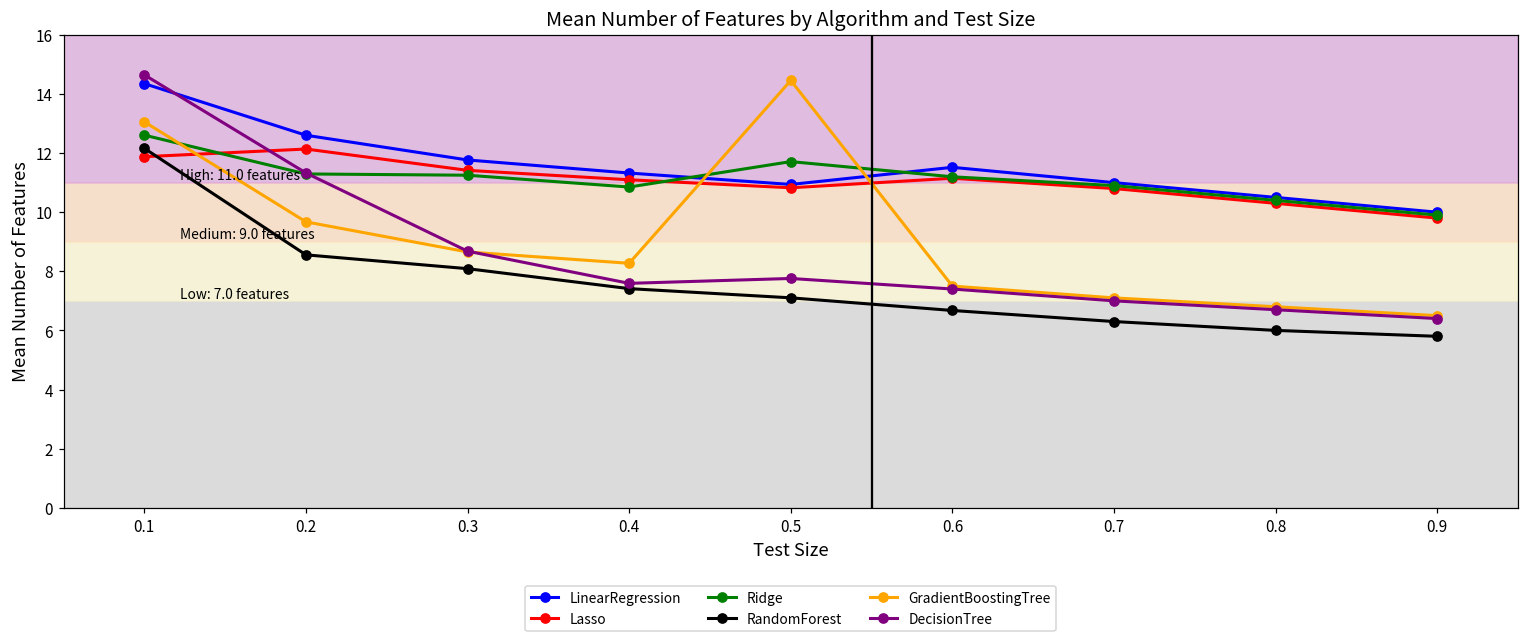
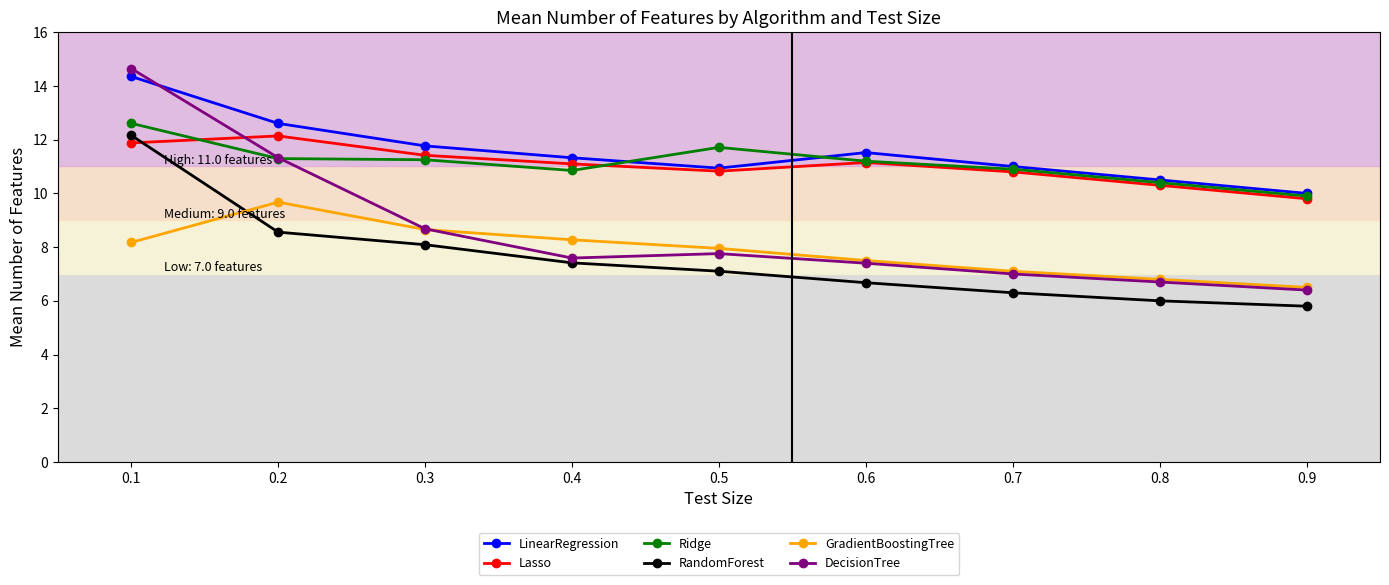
  {
    "LinearRegression": {
      "0.1": 14.3,
      "0.2": 12.6,
      "0.3": 11.8,
      "0.4": 11.3,
      "0.5": 10.9,
      "0.6": 11.5,
      "0.7": 11.0,
      "0.8": 10.5,
      "0.9": 10.0
    },
    "Lasso": {
      "0.1": 11.9,
      "0.2": 12.1,
      "0.3": 11.4,
      "0.4": 11.1,
      "0.5": 10.8,
      "0.7": 10.8,
      "0.8": 10.3,
      "0.9": 9.8
    },
    "Ridge": {
      "0.1": 12.6,
      "0.3": 11.3,
      "0.4": 10.9,
      "0.5": 11.7,
      "0.7": 10.9,
      "0.8": 10.4,
      "0.9": 9.9
    },
    "RandomForest": {
      "0.1": 12.2,
      "0.2": 8.6,
      "0.3": 8.1,
      "0.4": 7.4,
      "0.5": 7.1,
      "0.6": 6.7,
      "0.7": 6.3,
      "0.8": 6.0,
      "0.9": 5.8
    },
    "GradientBoostingTree": {
-     "0.1": 13.1,
+     "0.1": 8.2,
      "0.4": 8.3,
-     "0.5": 14.5,
+     "0.5": 8.0,
      "0.6": 7.5,
      "0.7": 7.1,
      "0.8": 6.8,
      "0.9": 6.5
    },
    "DecisionTree": {
      "0.1": 14.6,
      "0.4": 7.6,
      "0.5": 7.8,
      "0.6": 7.4,
      "0.7": 7.0,
      "0.8": 6.7,
      "0.9": 6.4
    }
  }
